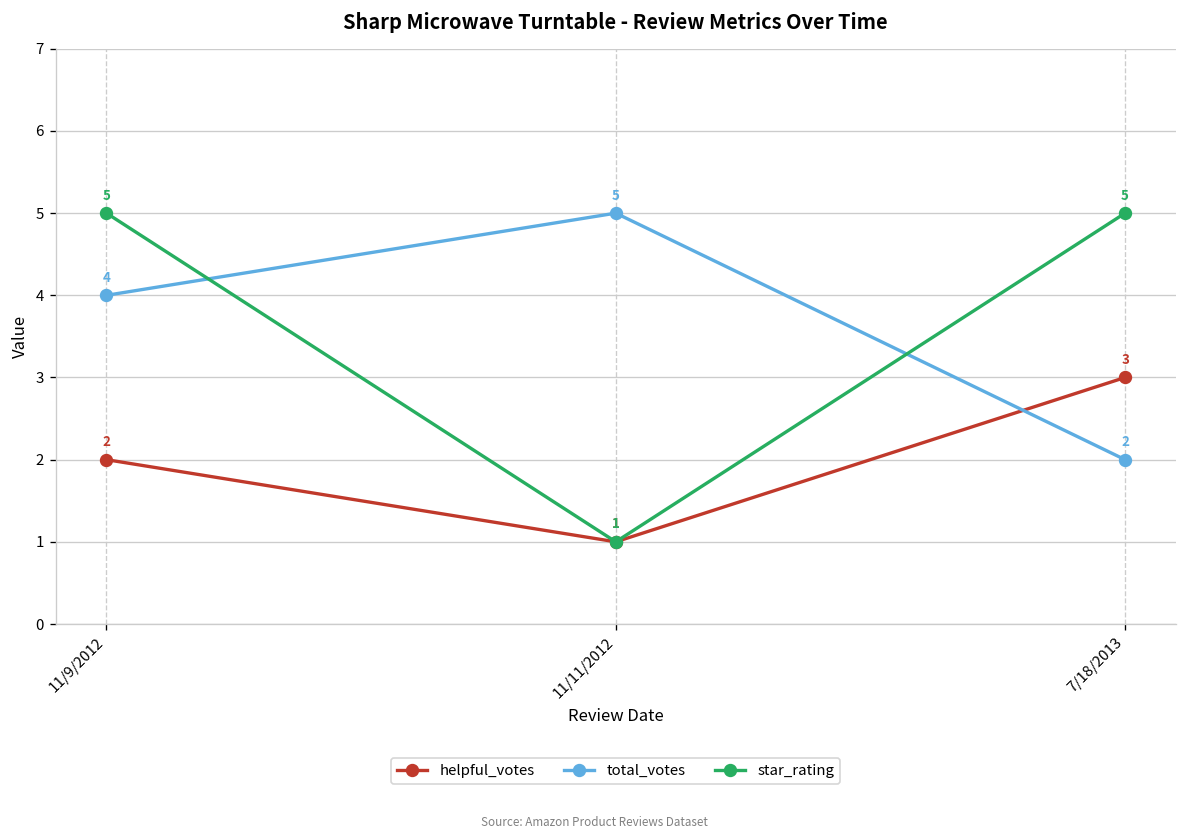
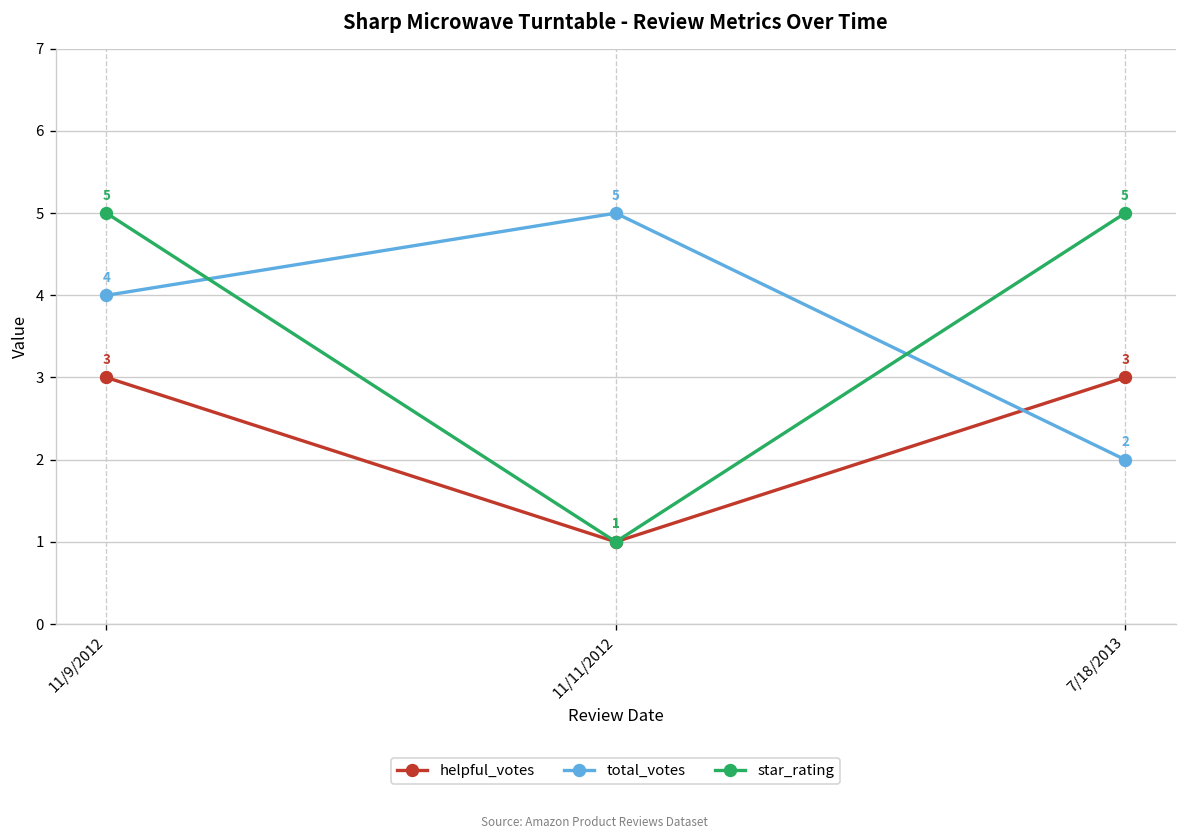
  {
    "helpful_votes": {
-     "11/9/2012": 2,
+     "11/9/2012": 3,
      "7/18/2013": 3
    },
    "total_votes": {
      "11/9/2012": 4,
      "11/11/2012": 5,
      "7/18/2013": 2
    },
    "star_rating": {
      "11/9/2012": 5,
      "7/18/2013": 5
    }
  }
